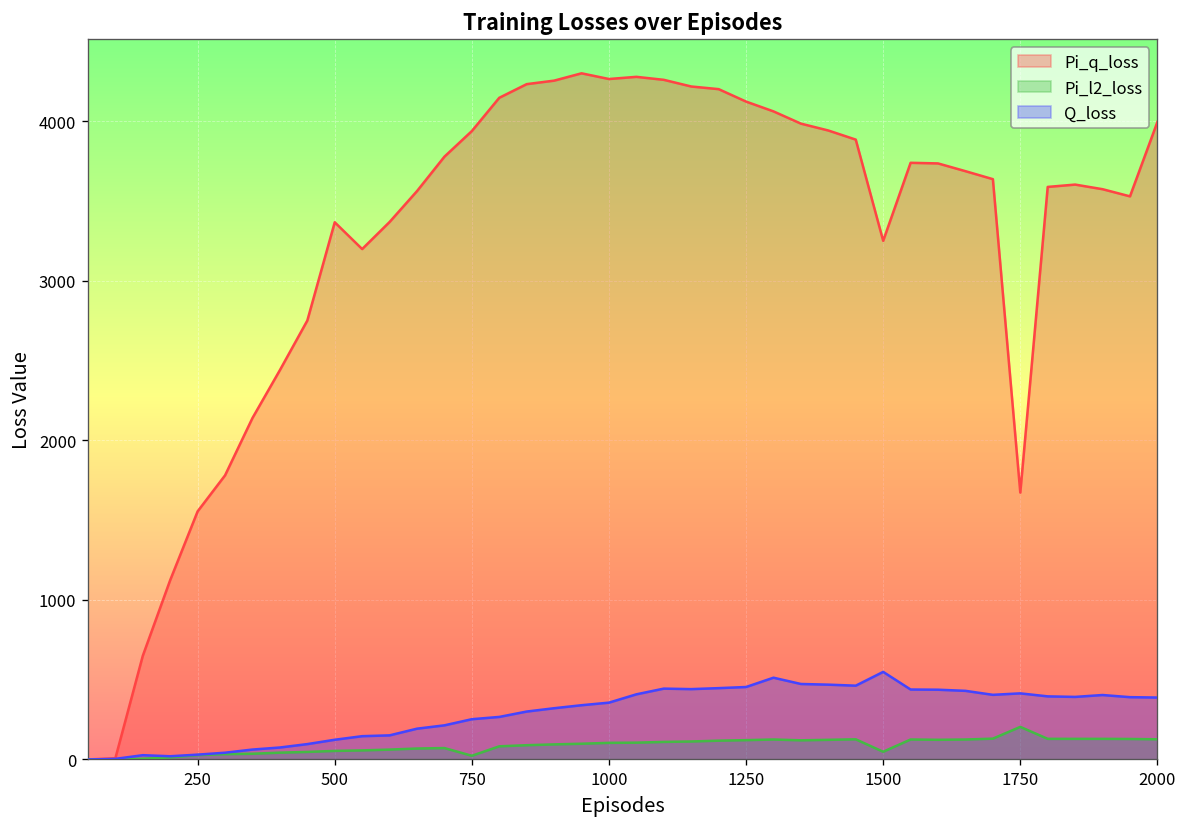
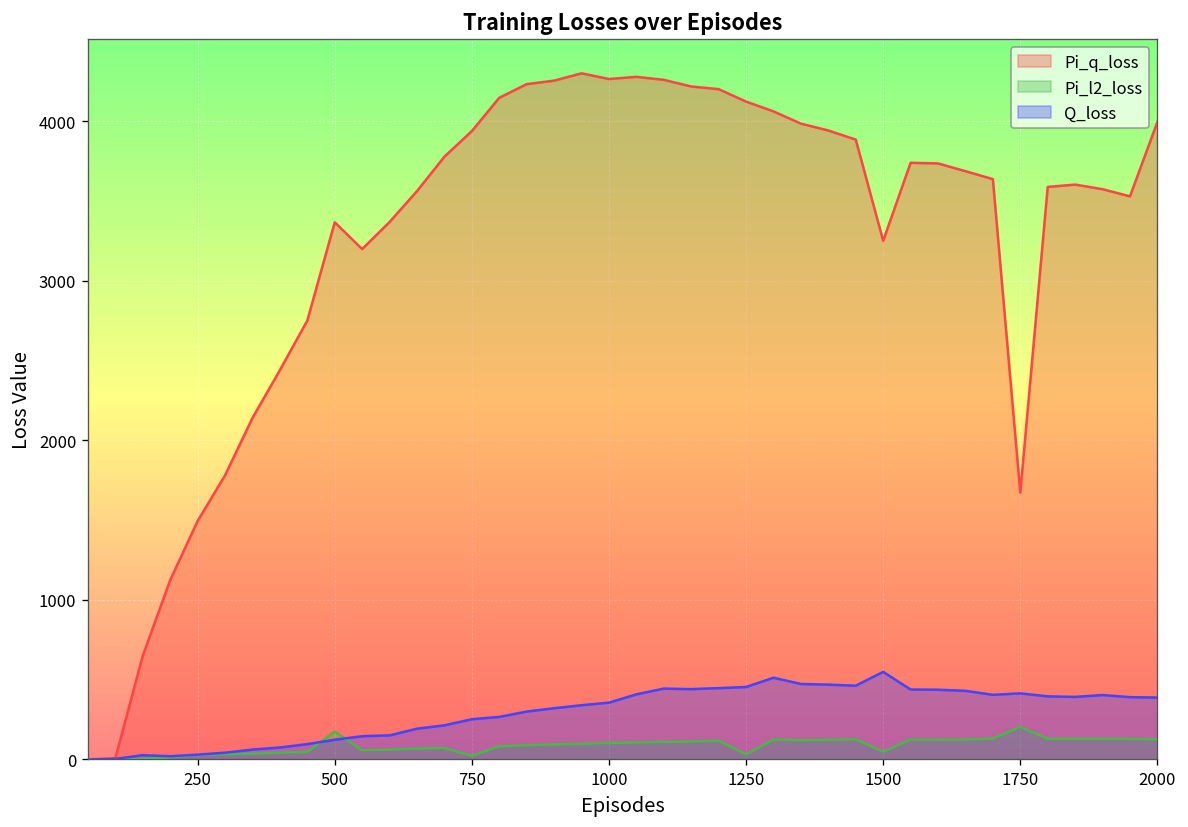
  {
    "Pi_q_loss": {
-     "250": 1550,
+     "250": 1490,
      "500": 3370,
      "750": 3940,
      "1000": 4260,
      "1250": 4120,
      "1500": 3250,
      "1750": 1670,
      "2000": 4000
    },
    "Pi_l2_loss": {
-     "500": 50,
+     "500": 180,
      "750": 20,
      "1000": 100,
-     "1250": 120,
+     "1250": 30,
      "1500": 50,
      "1750": 200,
      "2000": 130
    },
    "Q_loss": {
      "500": 120,
      "750": 250,
      "1000": 360,
      "1250": 450,
      "1500": 550,
      "1750": 410,
      "2000": 390
    }
  }
